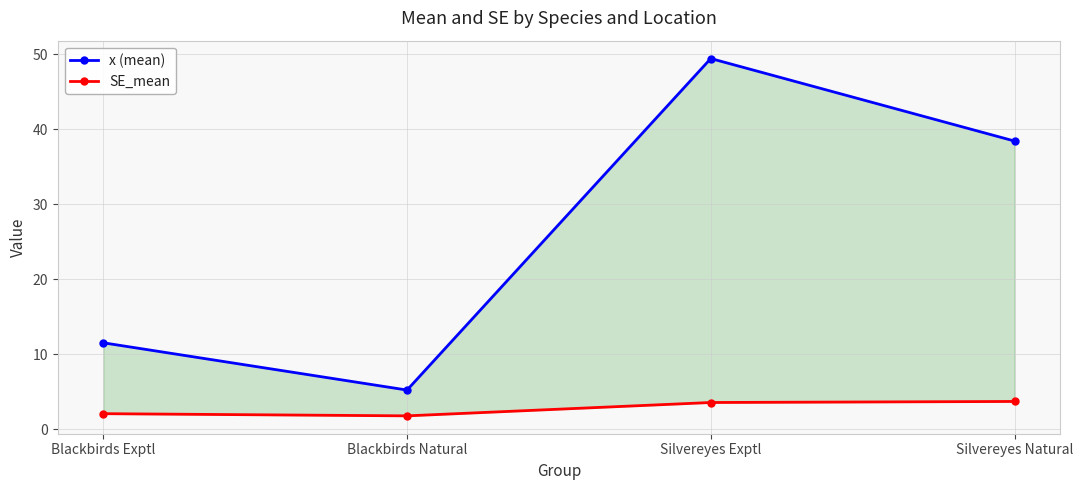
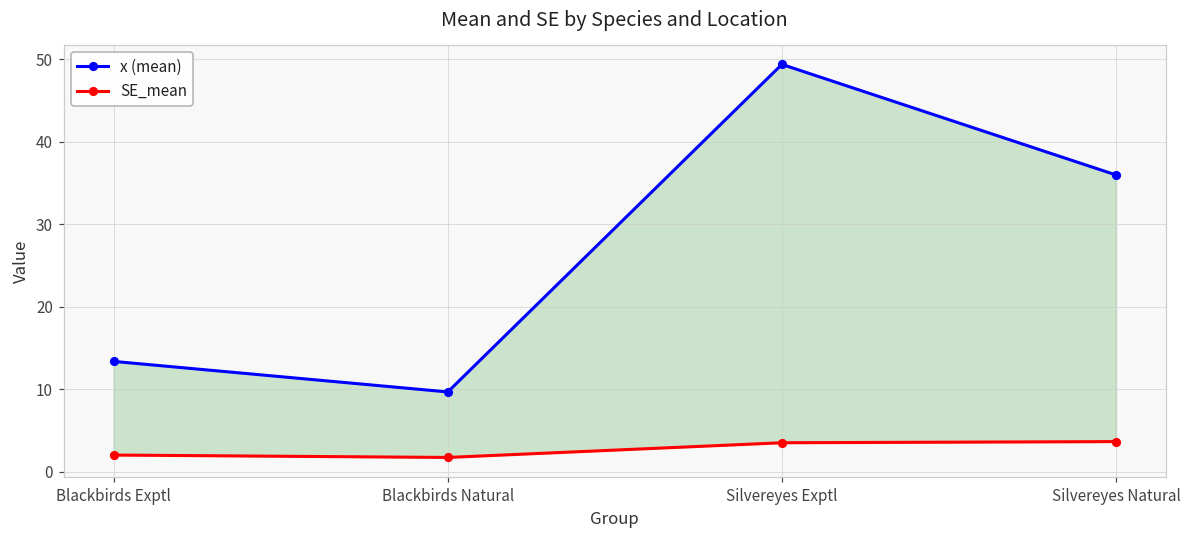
  {
    "x (mean)": {
-     "Blackbirds Exptl": 12,
-     "Blackbirds Natural": 5,
+     "Blackbirds Exptl": 13,
+     "Blackbirds Natural": 10,
      "Silvereyes Exptl": 49,
-     "Silvereyes Natural": 38
+     "Silvereyes Natural": 36
    },
    "SE_mean": {
      "Blackbirds Exptl": 2,
      "Blackbirds Natural": 2,
      "Silvereyes Exptl": 4,
      "Silvereyes Natural": 4
    }
  }
